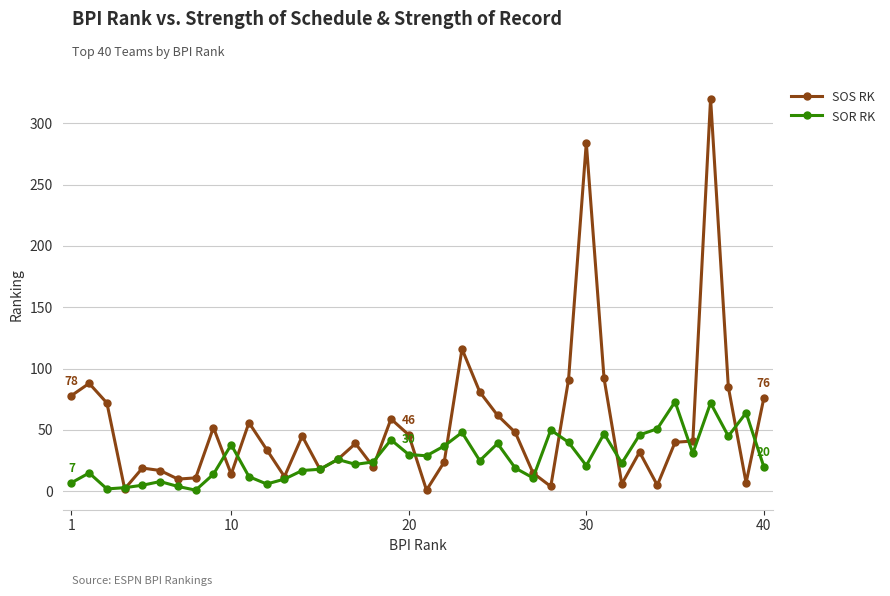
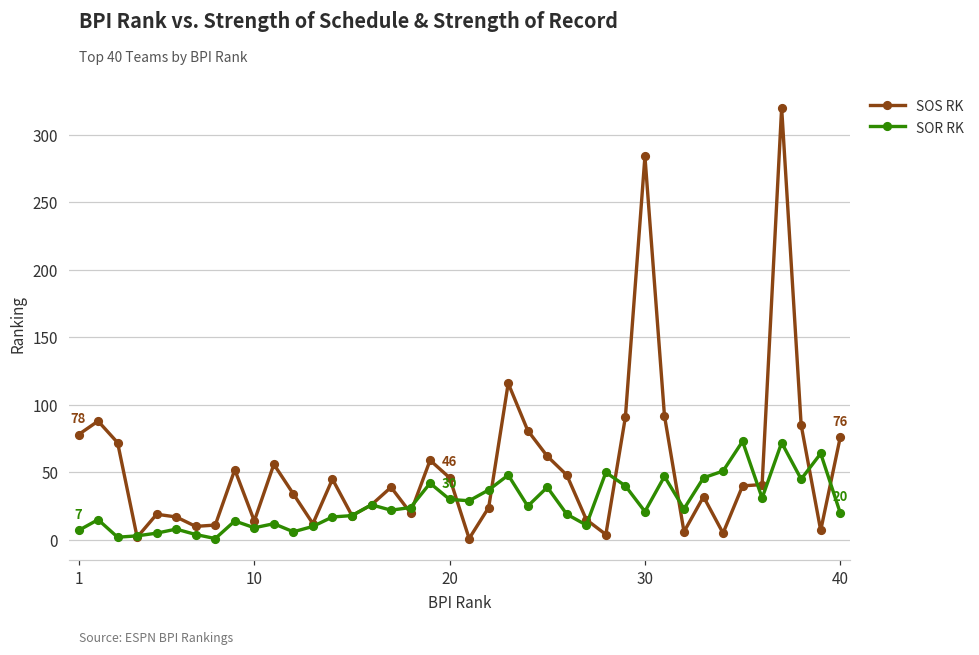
  {
    "SOS RK": {
      "1": 78,
      "20": 46,
      "40": 76
    },
    "SOR RK": {
-     "10": 38,
+     "10": 9,
      "30": 21
    }
  }
